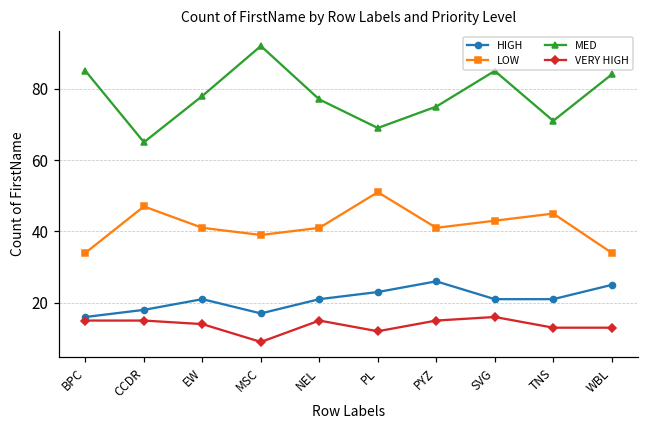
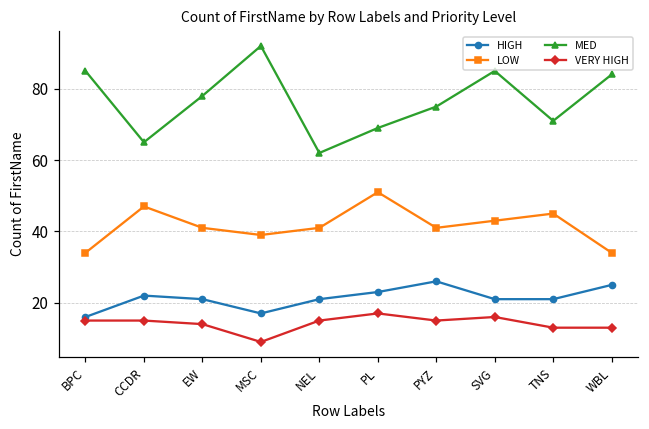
  {
    "HIGH": {
      "BPC": 16,
-     "CCDR": 18,
+     "CCDR": 22,
      "EW": 21,
      "MSC": 17,
      "NEL": 21,
      "PL": 23,
      "PYZ": 26,
      "SVG": 21,
      "TNS": 21,
      "WBL": 25
    },
    "LOW": {
      "BPC": 34,
      "CCDR": 47,
      "EW": 41,
      "MSC": 39,
      "NEL": 41,
      "PL": 51,
      "PYZ": 41,
      "SVG": 43,
      "TNS": 45,
      "WBL": 34
    },
    "MED": {
      "BPC": 85,
      "CCDR": 65,
      "EW": 78,
      "MSC": 92,
-     "NEL": 77,
+     "NEL": 62,
      "PL": 69,
      "PYZ": 75,
      "TNS": 71,
      "WBL": 84
    },
    "VERY HIGH": {
      "BPC": 15,
      "CCDR": 15,
      "EW": 14,
      "MSC": 9,
      "NEL": 15,
-     "PL": 12,
+     "PL": 17,
      "PYZ": 15,
      "SVG": 16,
      "TNS": 13,
      "WBL": 13
    }
  }
